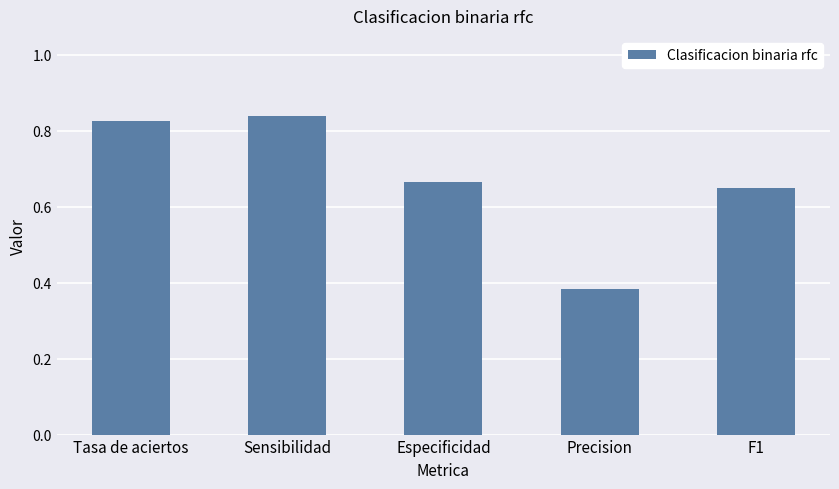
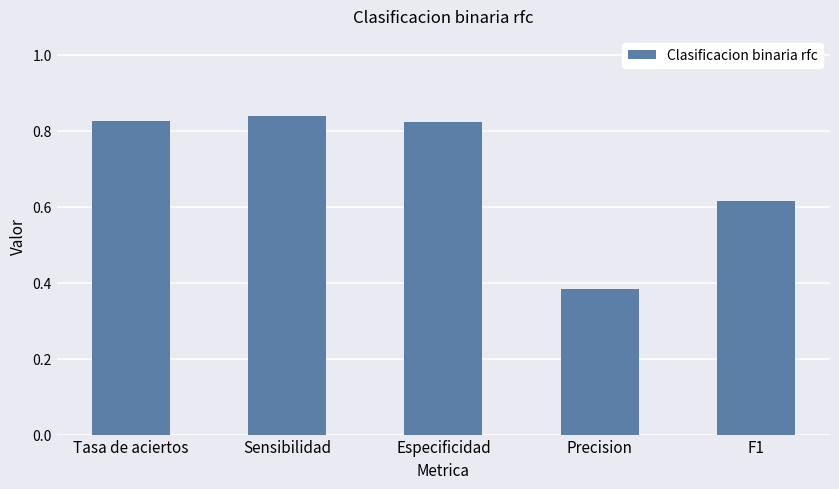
  {
    "Tasa de aciertos": 0.83,
    "Sensibilidad": 0.84,
-   "Especificidad": 0.66,
+   "Especificidad": 0.82,
    "Precision": 0.38,
-   "F1": 0.65
+   "F1": 0.61
  }
